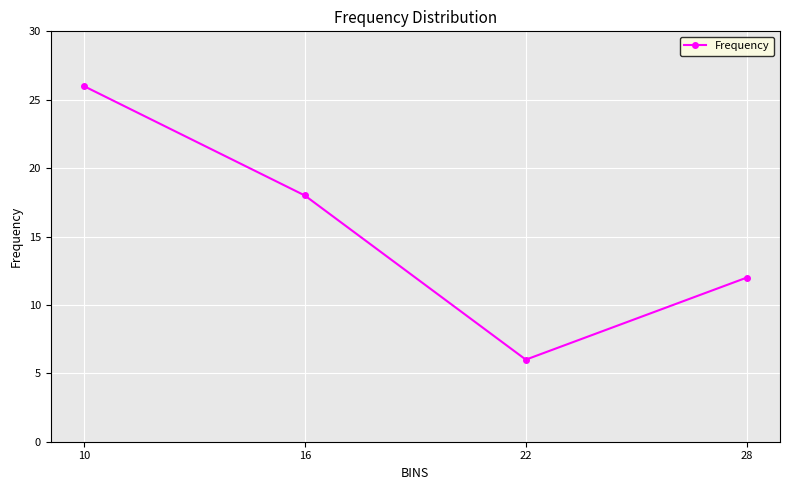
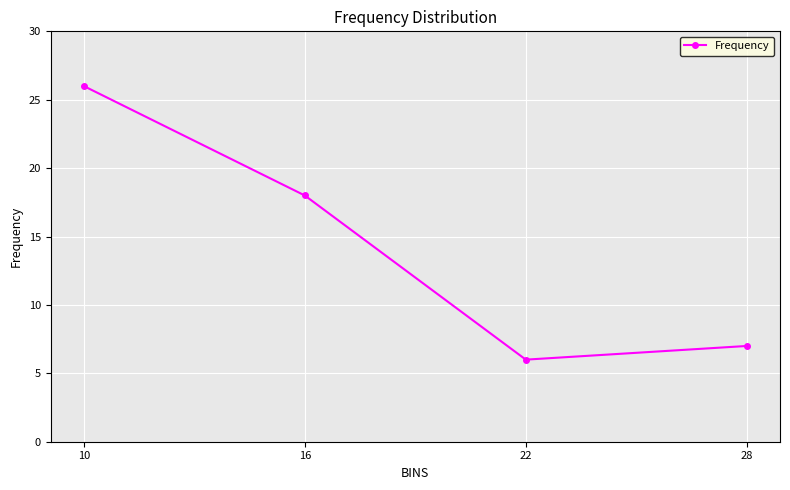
  {
    "10": 26,
    "16": 18,
    "22": 6,
-   "28": 12
+   "28": 7
  }
